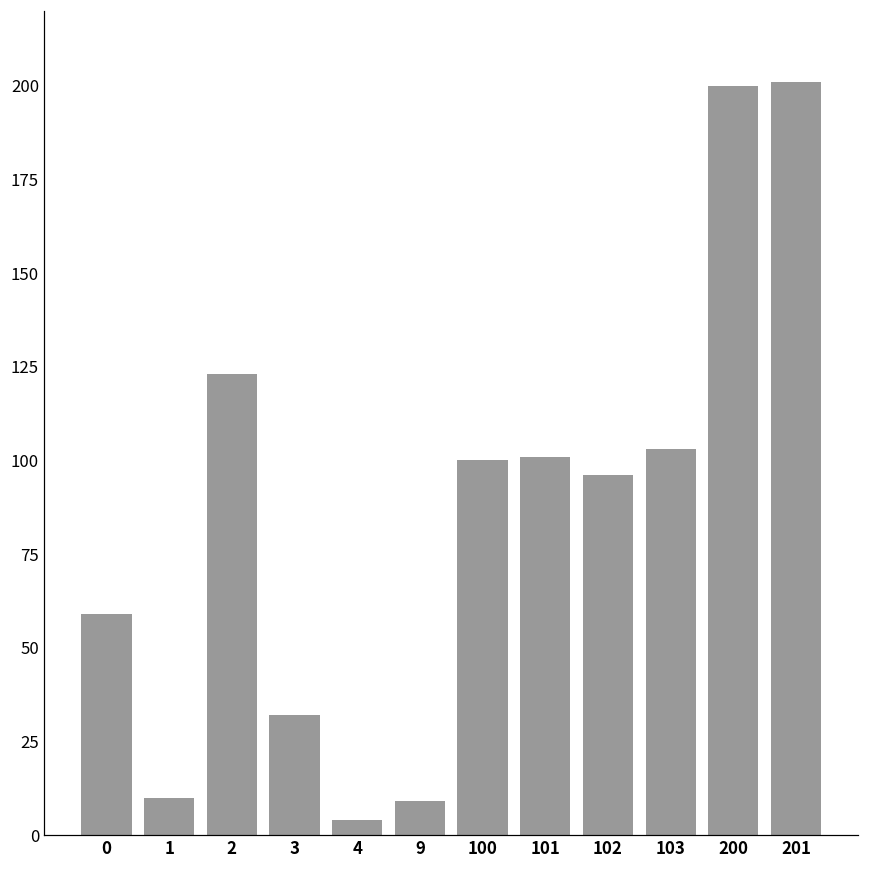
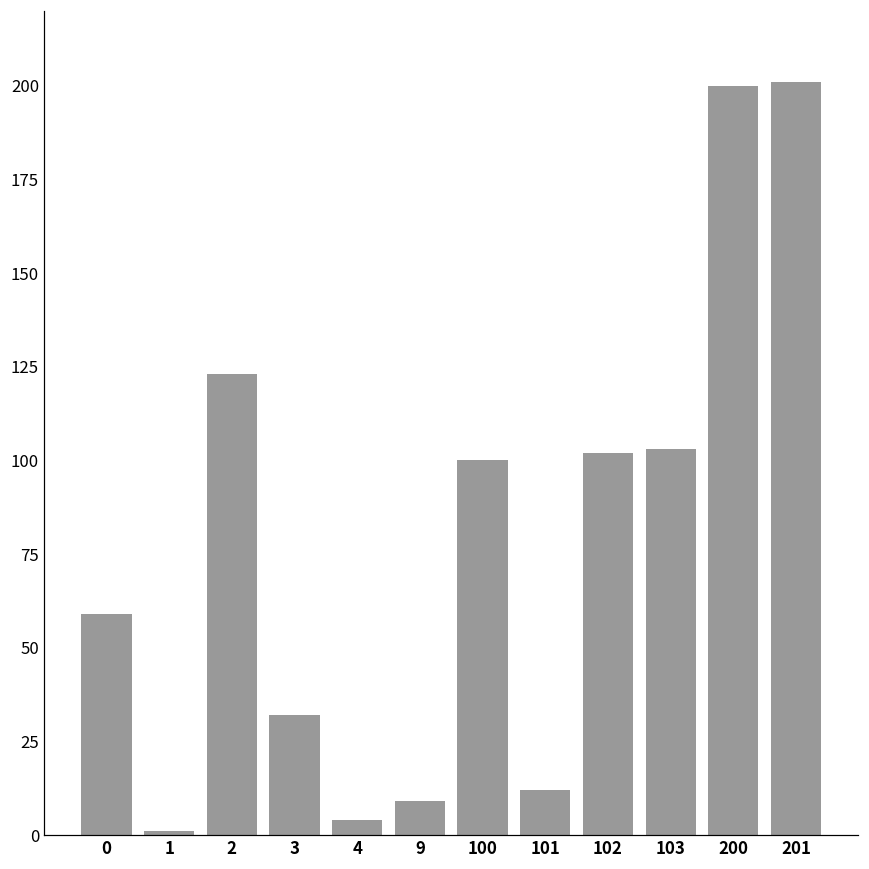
  {
    "0": 59,
-   "1": 10,
+   "1": 1,
    "2": 123,
    "3": 32,
    "4": 4,
    "9": 9,
    "100": 100,
-   "101": 101,
-   "102": 96,
+   "101": 12,
+   "102": 102,
    "103": 103,
    "200": 200,
    "201": 201
  }
